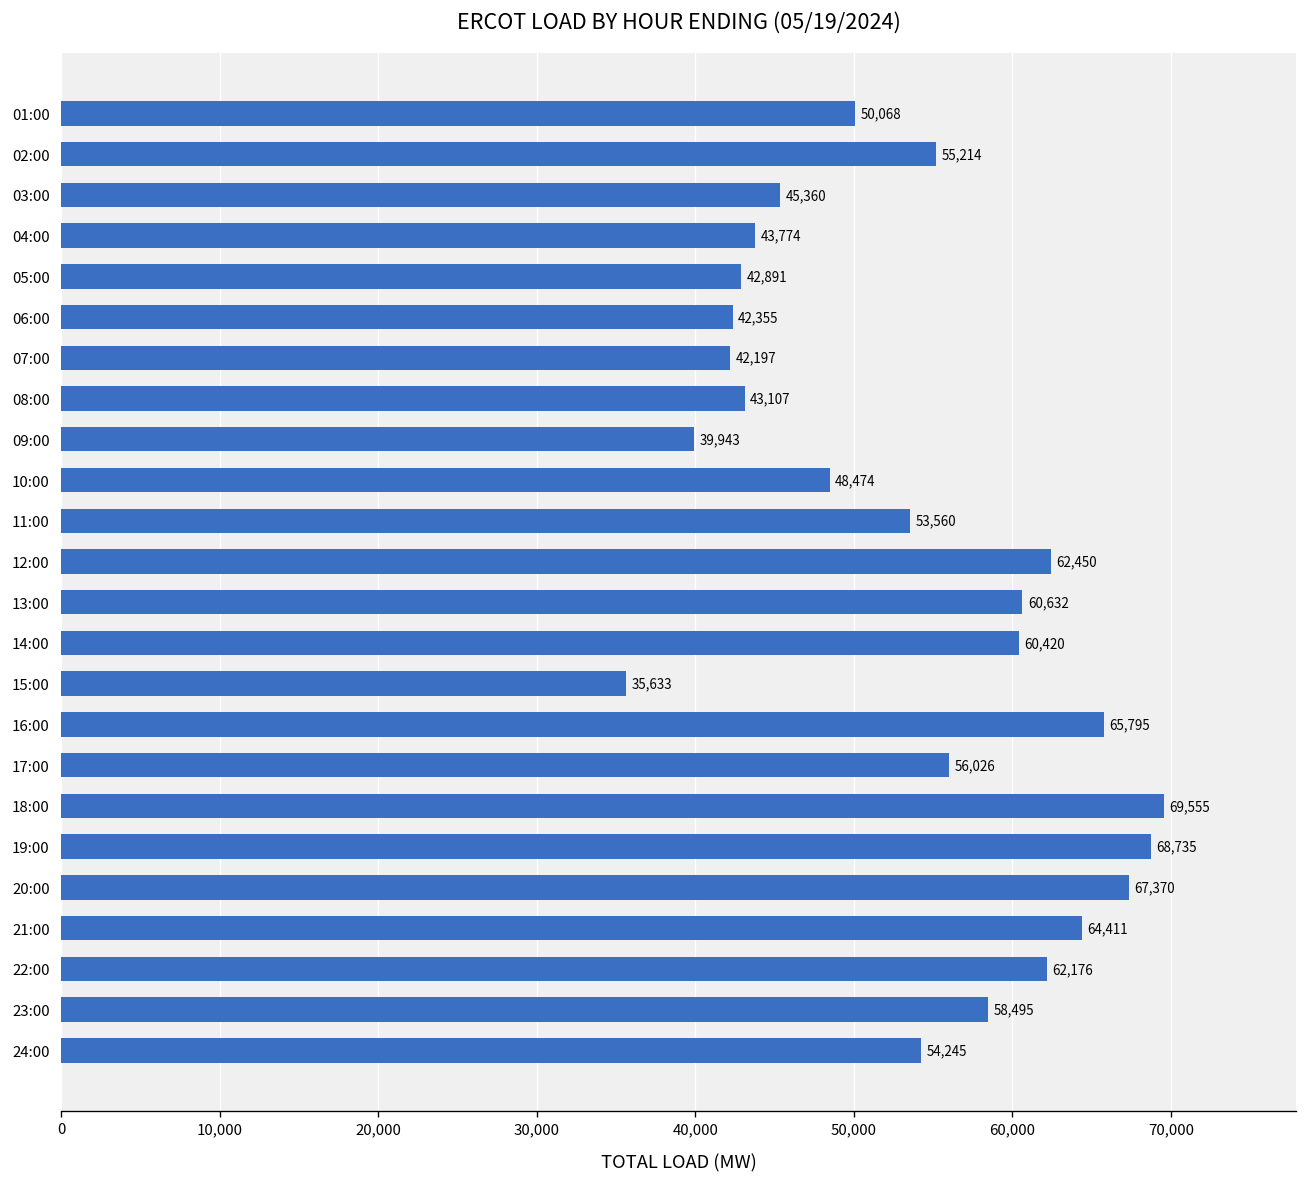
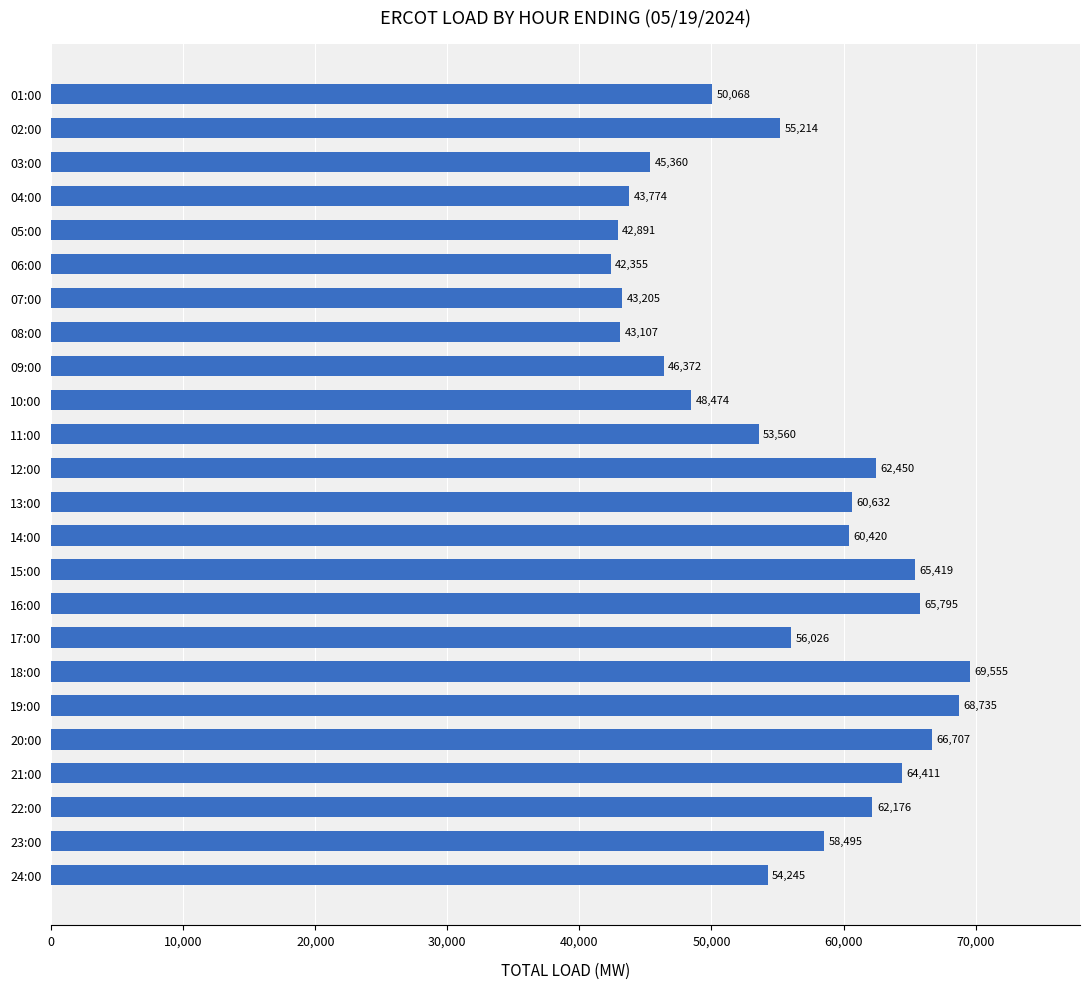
  {
    "01:00": "50,068",
    "02:00": "55,214",
    "03:00": "45,360",
    "04:00": "43,774",
    "05:00": "42,891",
    "06:00": "42,355",
-   "07:00": "42,197",
+   "07:00": "43,205",
    "08:00": "43,107",
-   "09:00": "39,943",
+   "09:00": "46,372",
    "10:00": "48,474",
    "11:00": "53,560",
    "12:00": "62,450",
    "13:00": "60,632",
    "14:00": "60,420",
-   "15:00": "35,633",
+   "15:00": "65,419",
    "16:00": "65,795",
    "17:00": "56,026",
    "18:00": "69,555",
    "19:00": "68,735",
-   "20:00": "67,370",
+   "20:00": "66,707",
    "21:00": "64,411",
    "22:00": "62,176",
    "23:00": "58,495",
    "24:00": "54,245"
  }
